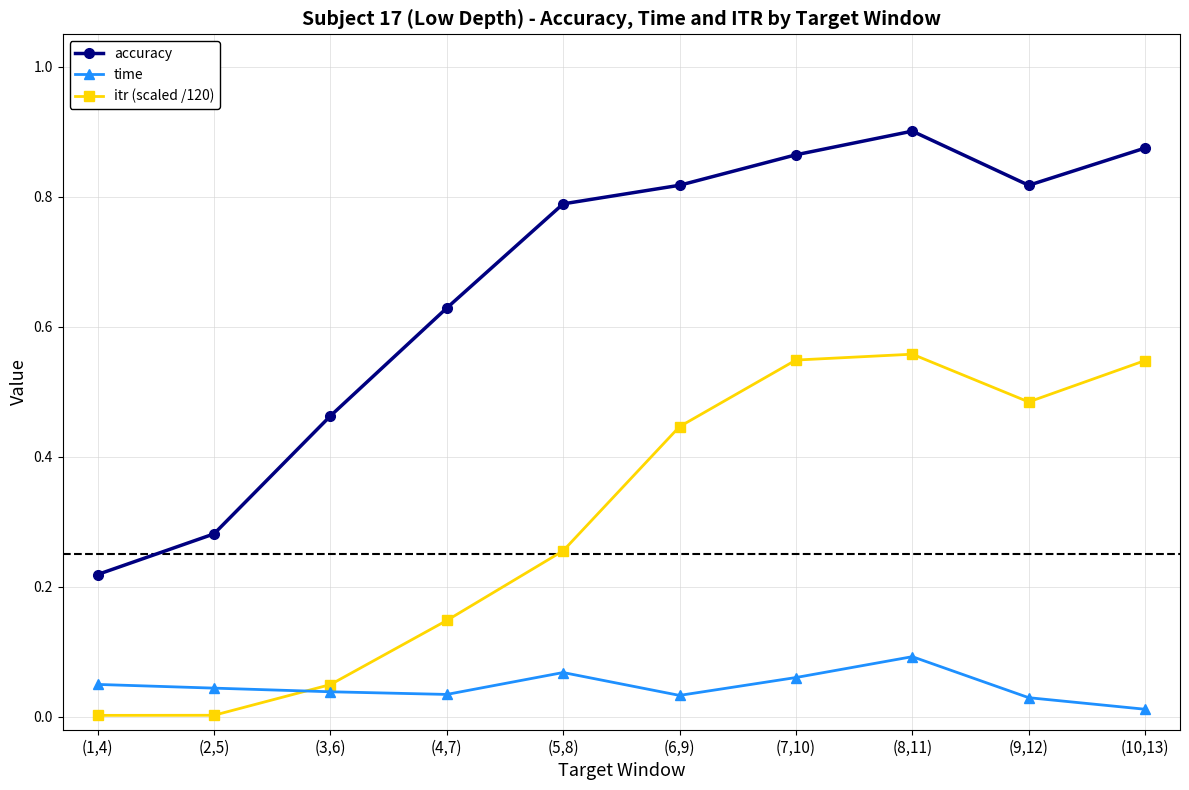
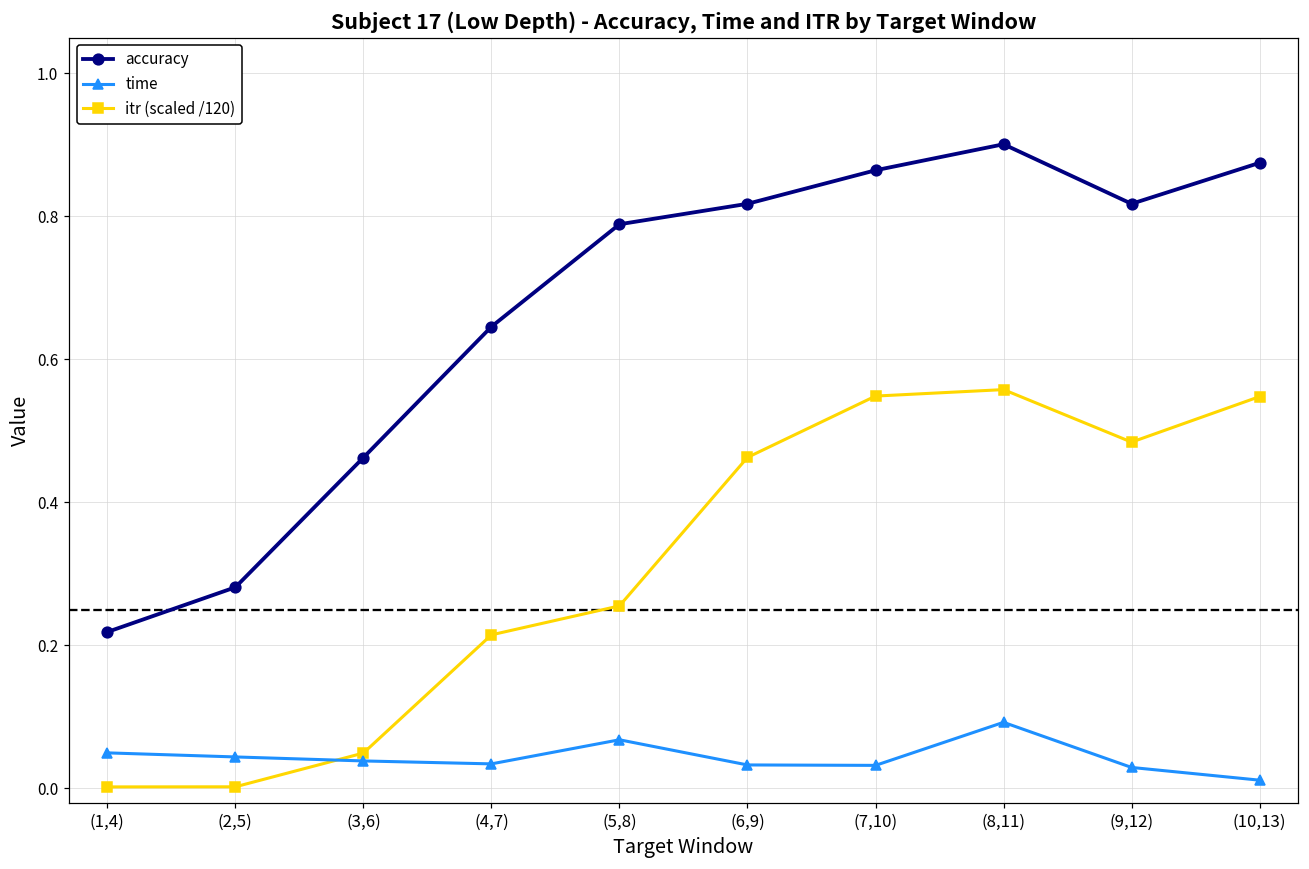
  {
    "accuracy": {
      "(1,4)": 0.22,
      "(2,5)": 0.28,
      "(3,6)": 0.46,
-     "(4,7)": 0.63,
+     "(4,7)": 0.65,
      "(5,8)": 0.79,
      "(6,9)": 0.82,
      "(7,10)": 0.86,
      "(8,11)": 0.90,
      "(9,12)": 0.82,
      "(10,13)": 0.88
    },
    "time": {
      "(1,4)": 0.05,
      "(2,5)": 0.04,
      "(3,6)": 0.04,
      "(4,7)": 0.03,
      "(5,8)": 0.07,
      "(6,9)": 0.03,
-     "(7,10)": 0.06,
+     "(7,10)": 0.03,
      "(8,11)": 0.09,
      "(9,12)": 0.03,
      "(10,13)": 0.01
    },
    "itr (scaled /120)": {
      "(1,4)": 0.00,
      "(2,5)": 0.00,
      "(3,6)": 0.05,
-     "(4,7)": 0.15,
+     "(4,7)": 0.21,
      "(5,8)": 0.26,
-     "(6,9)": 0.45,
+     "(6,9)": 0.46,
      "(7,10)": 0.55,
      "(8,11)": 0.56,
      "(9,12)": 0.48,
      "(10,13)": 0.55
    }
  }
